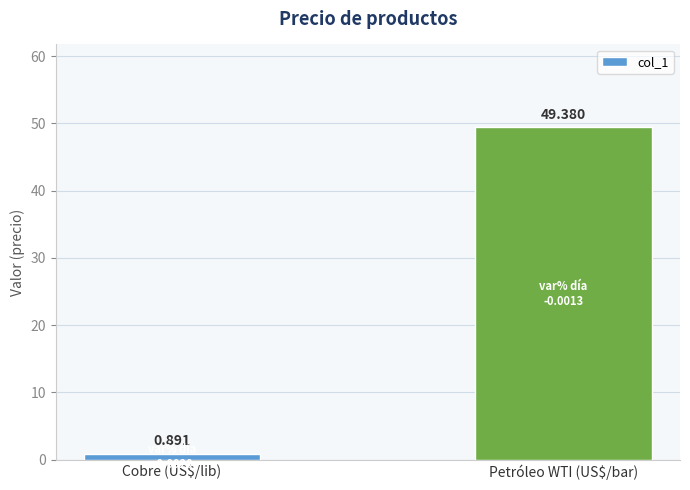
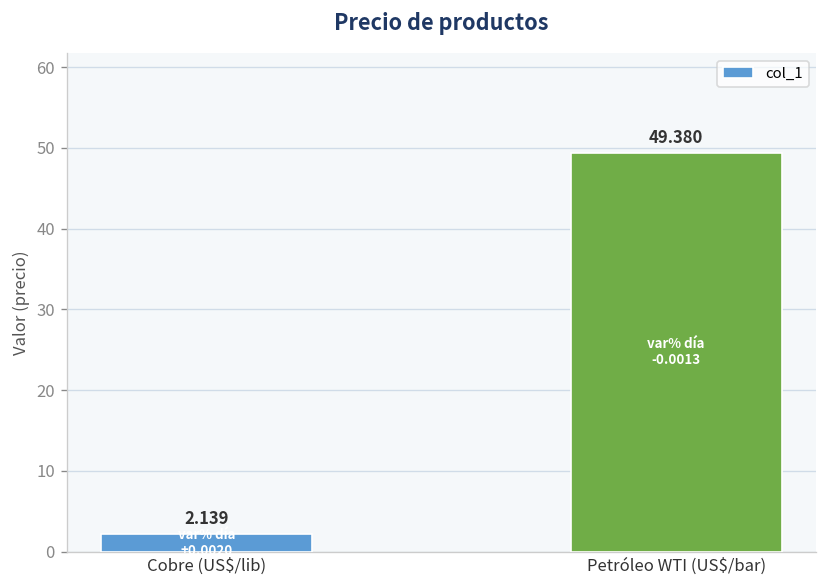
  {
-   "Cobre (US$/lib)": 0.891,
+   "Cobre (US$/lib)": 2.139,
    "Petróleo WTI (US$/bar)": 49.380
  }
